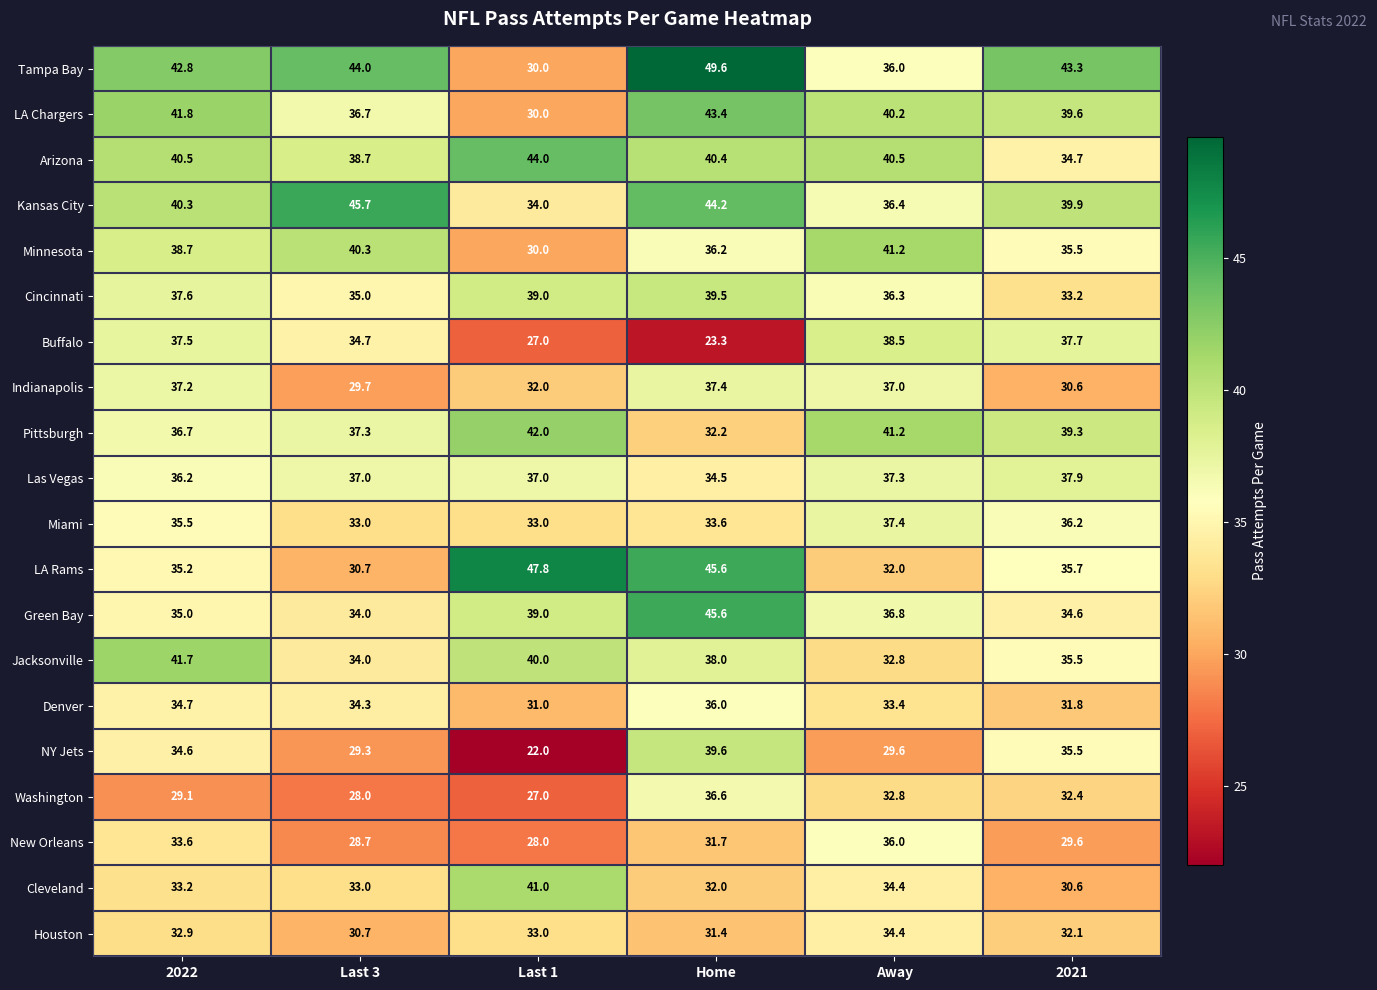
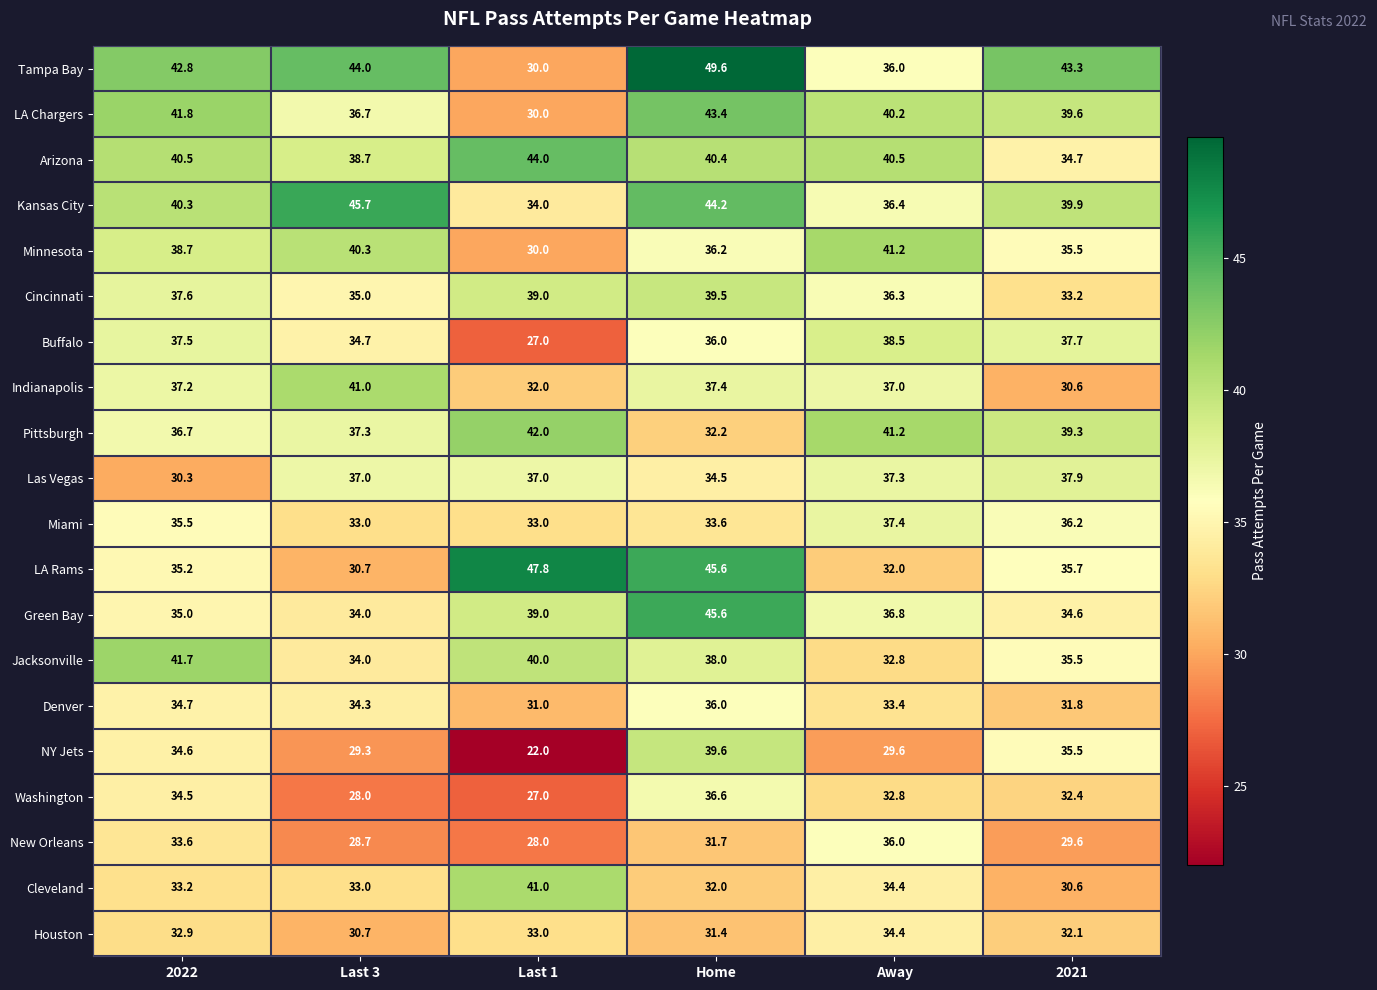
  {
    "Tampa Bay": {
      "2022": 42.8,
      "Last 3": 44.0,
      "Last 1": 30.0,
      "Home": 49.6,
      "Away": 36.0,
      "2021": 43.3
    },
    "LA Chargers": {
      "2022": 41.8,
      "Last 3": 36.7,
      "Last 1": 30.0,
      "Home": 43.4,
      "Away": 40.2,
      "2021": 39.6
    },
    "Arizona": {
      "2022": 40.5,
      "Last 3": 38.7,
      "Last 1": 44.0,
      "Home": 40.4,
      "Away": 40.5,
      "2021": 34.7
    },
    "Kansas City": {
      "2022": 40.3,
      "Last 3": 45.7,
      "Last 1": 34.0,
      "Home": 44.2,
      "Away": 36.4,
      "2021": 39.9
    },
    "Minnesota": {
      "2022": 38.7,
      "Last 3": 40.3,
      "Last 1": 30.0,
      "Home": 36.2,
      "Away": 41.2,
      "2021": 35.5
    },
    "Cincinnati": {
      "2022": 37.6,
      "Last 3": 35.0,
      "Last 1": 39.0,
      "Home": 39.5,
      "Away": 36.3,
      "2021": 33.2
    },
    "Buffalo": {
      "2022": 37.5,
      "Last 3": 34.7,
      "Last 1": 27.0,
-     "Home": 23.3,
+     "Home": 36.0,
      "Away": 38.5,
      "2021": 37.7
    },
    "Indianapolis": {
      "2022": 37.2,
-     "Last 3": 29.7,
+     "Last 3": 41.0,
      "Last 1": 32.0,
      "Home": 37.4,
      "Away": 37.0,
      "2021": 30.6
    },
    "Pittsburgh": {
      "2022": 36.7,
      "Last 3": 37.3,
      "Last 1": 42.0,
      "Home": 32.2,
      "Away": 41.2,
      "2021": 39.3
    },
    "Las Vegas": {
-     "2022": 36.2,
+     "2022": 30.3,
      "Last 3": 37.0,
      "Last 1": 37.0,
      "Home": 34.5,
      "Away": 37.3,
      "2021": 37.9
    },
    "Miami": {
      "2022": 35.5,
      "Last 3": 33.0,
      "Last 1": 33.0,
      "Home": 33.6,
      "Away": 37.4,
      "2021": 36.2
    },
    "LA Rams": {
      "2022": 35.2,
      "Last 3": 30.7,
      "Last 1": 47.8,
      "Home": 45.6,
      "Away": 32.0,
      "2021": 35.7
    },
    "Green Bay": {
      "2022": 35.0,
      "Last 3": 34.0,
      "Last 1": 39.0,
      "Home": 45.6,
      "Away": 36.8,
      "2021": 34.6
    },
    "Jacksonville": {
      "2022": 41.7,
      "Last 3": 34.0,
      "Last 1": 40.0,
      "Home": 38.0,
      "Away": 32.8,
      "2021": 35.5
    },
    "Denver": {
      "2022": 34.7,
      "Last 3": 34.3,
      "Last 1": 31.0,
      "Home": 36.0,
      "Away": 33.4,
      "2021": 31.8
    },
    "NY Jets": {
      "2022": 34.6,
      "Last 3": 29.3,
      "Last 1": 22.0,
      "Home": 39.6,
      "Away": 29.6,
      "2021": 35.5
    },
    "Washington": {
-     "2022": 29.1,
+     "2022": 34.5,
      "Last 3": 28.0,
      "Last 1": 27.0,
      "Home": 36.6,
      "Away": 32.8,
      "2021": 32.4
    },
    "New Orleans": {
      "2022": 33.6,
      "Last 3": 28.7,
      "Last 1": 28.0,
      "Home": 31.7,
      "Away": 36.0,
      "2021": 29.6
    },
    "Cleveland": {
      "2022": 33.2,
      "Last 3": 33.0,
      "Last 1": 41.0,
      "Home": 32.0,
      "Away": 34.4,
      "2021": 30.6
    },
    "Houston": {
      "2022": 32.9,
      "Last 3": 30.7,
      "Last 1": 33.0,
      "Home": 31.4,
      "Away": 34.4,
      "2021": 32.1
    }
  }
